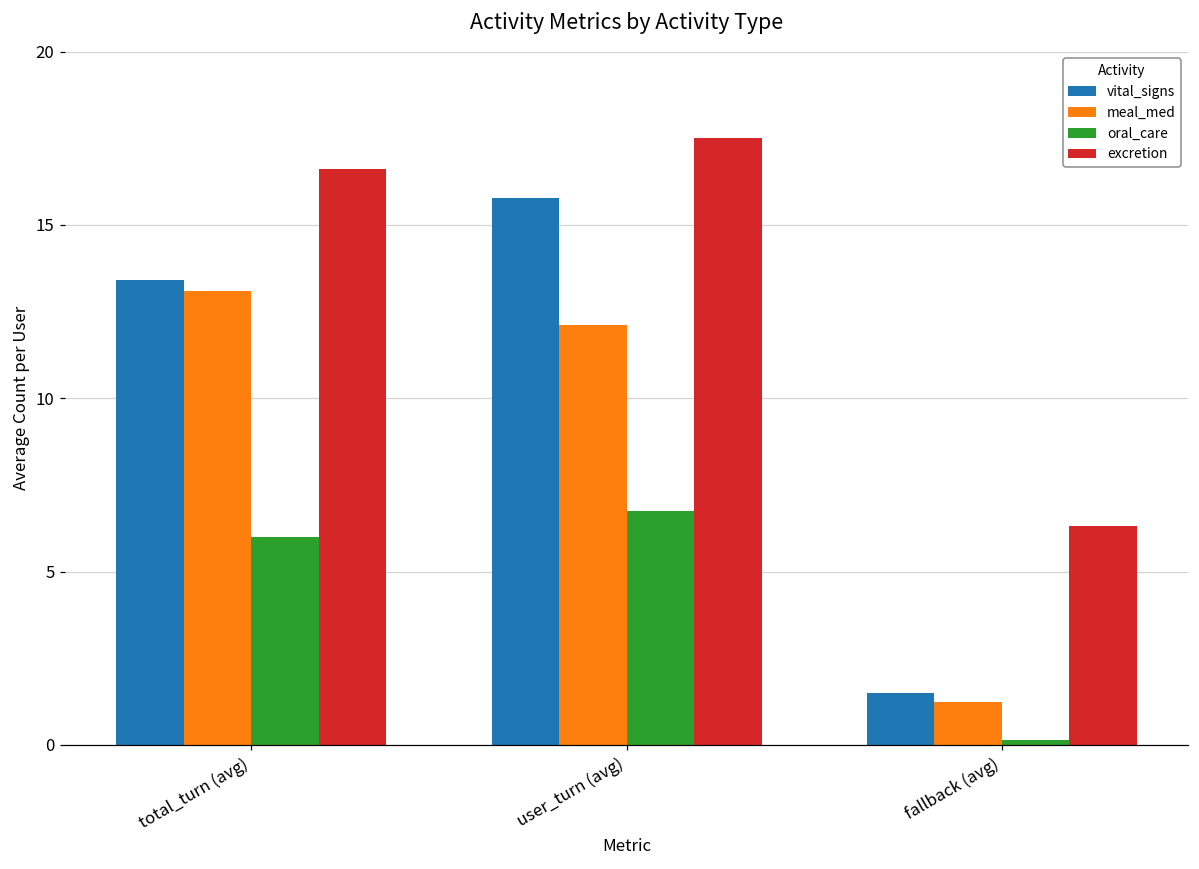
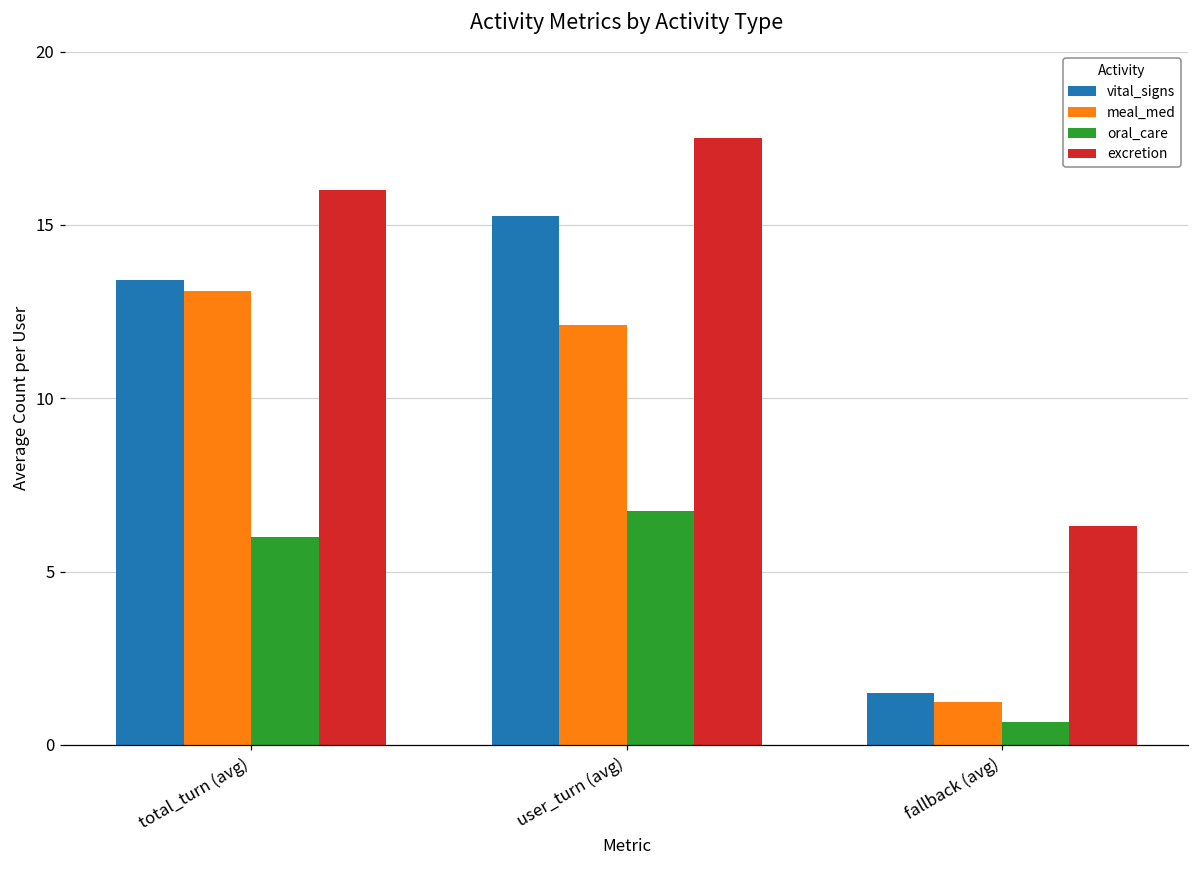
  {
    "vital_signs": {
      "total_turn (avg)": 13.4,
-     "user_turn (avg)": 15.8,
+     "user_turn (avg)": 15.3,
      "fallback (avg)": 1.5
    },
    "meal_med": {
      "total_turn (avg)": 13.1,
      "user_turn (avg)": 12.1,
      "fallback (avg)": 1.3
    },
    "oral_care": {
      "total_turn (avg)": 6.0,
      "user_turn (avg)": 6.8,
-     "fallback (avg)": 0.2
+     "fallback (avg)": 0.7
    },
    "excretion": {
-     "total_turn (avg)": 16.6,
+     "total_turn (avg)": 16.0,
      "user_turn (avg)": 17.5,
      "fallback (avg)": 6.3
    }
  }
